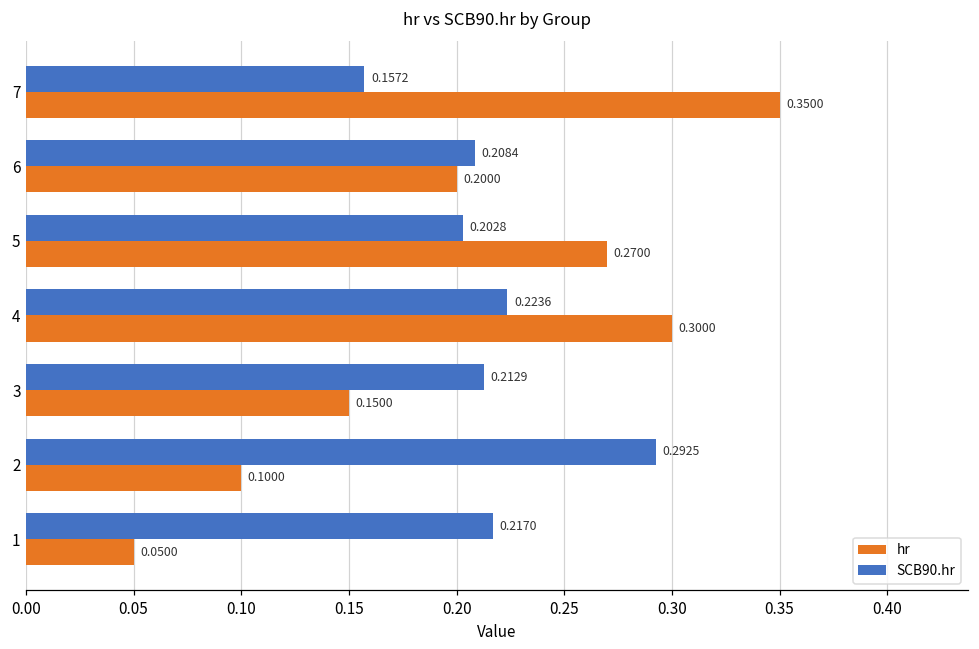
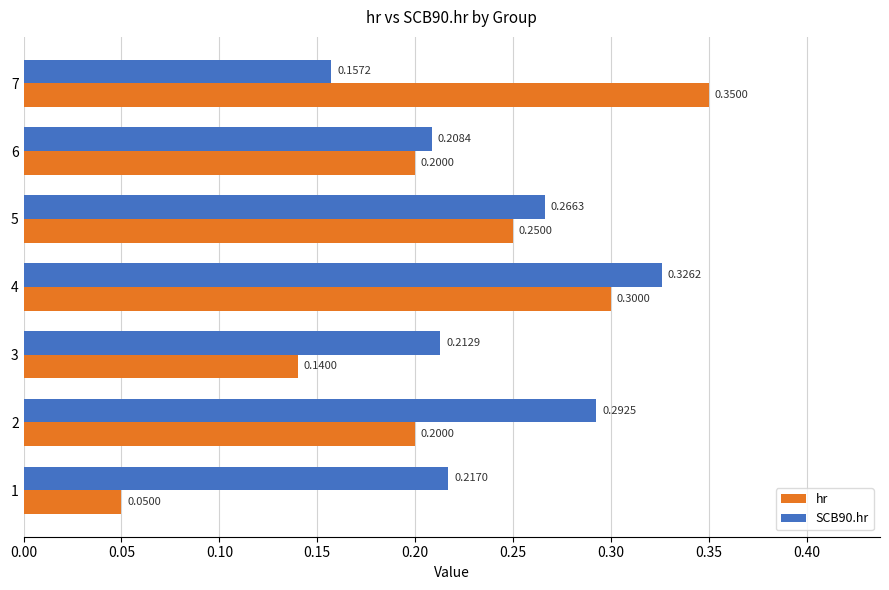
  {
    "hr": {
      "7": 0.3500,
      "6": 0.2000,
-     "5": 0.2700,
+     "5": 0.2500,
      "4": 0.3000,
-     "3": 0.1500,
-     "2": 0.1000,
+     "3": 0.1400,
+     "2": 0.2000,
      "1": 0.0500
    },
    "SCB90.hr": {
      "7": 0.1572,
      "6": 0.2084,
-     "5": 0.2028,
-     "4": 0.2236,
+     "5": 0.2663,
+     "4": 0.3262,
      "3": 0.2129,
      "2": 0.2925,
      "1": 0.2170
    }
  }
